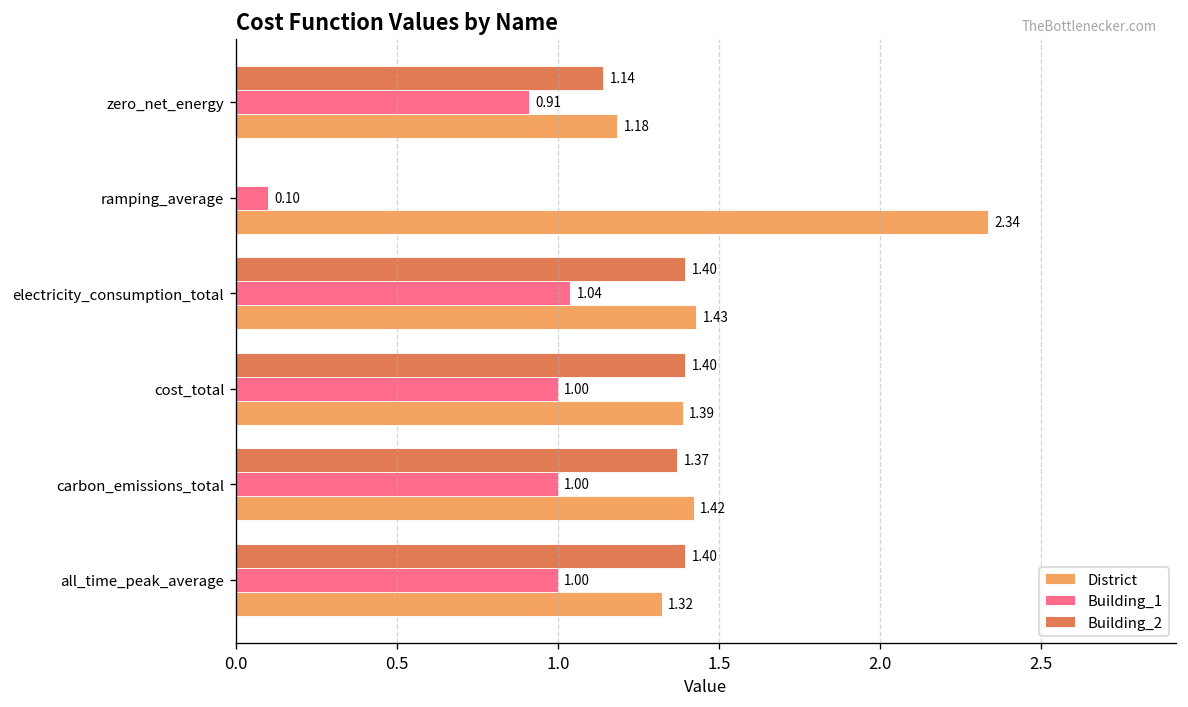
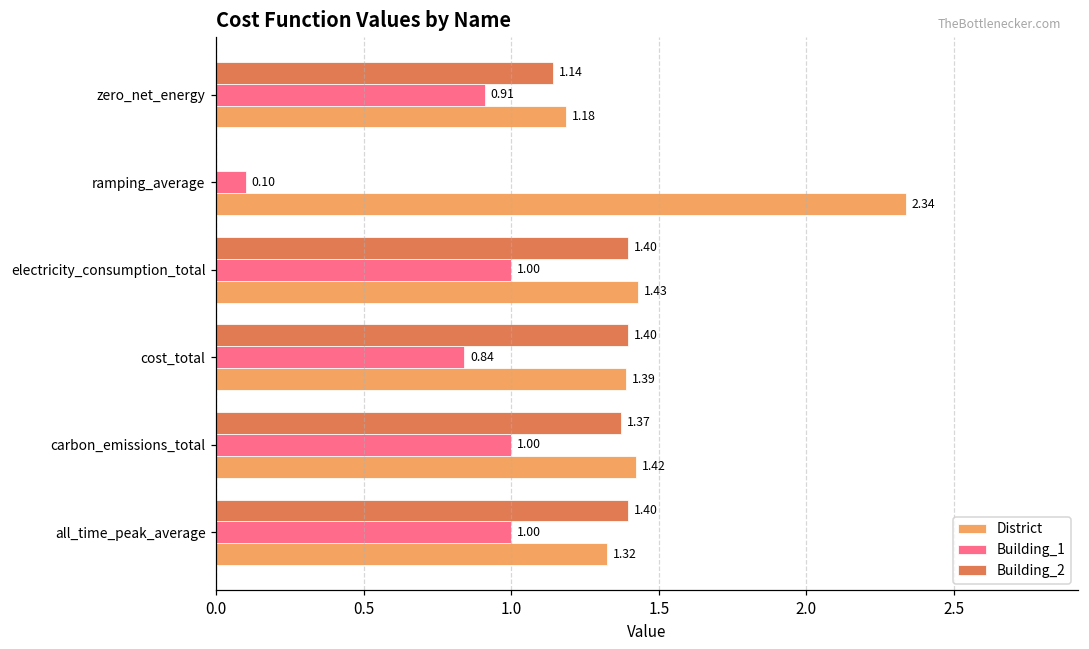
  {
    "Building_1": {
      "zero_net_energy": 0.91,
      "ramping_average": 0.10,
-     "electricity_consumption_total": 1.04,
-     "cost_total": 1.00,
+     "electricity_consumption_total": 1.00,
+     "cost_total": 0.84,
      "carbon_emissions_total": 1.00,
      "all_time_peak_average": 1.00
    }
  }
